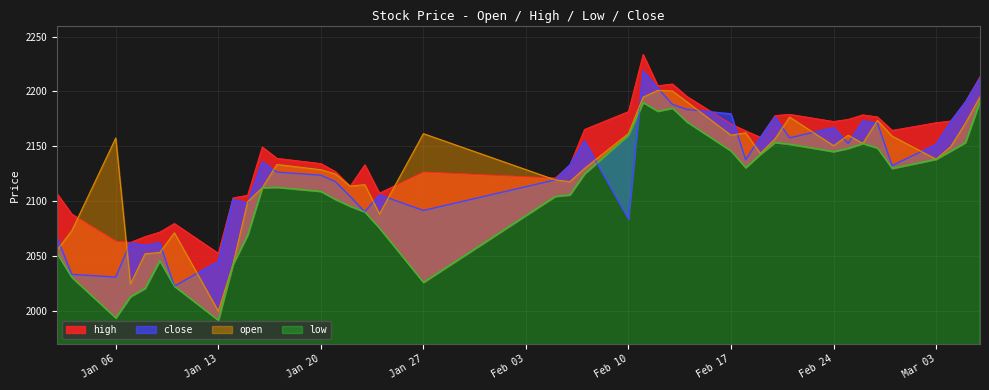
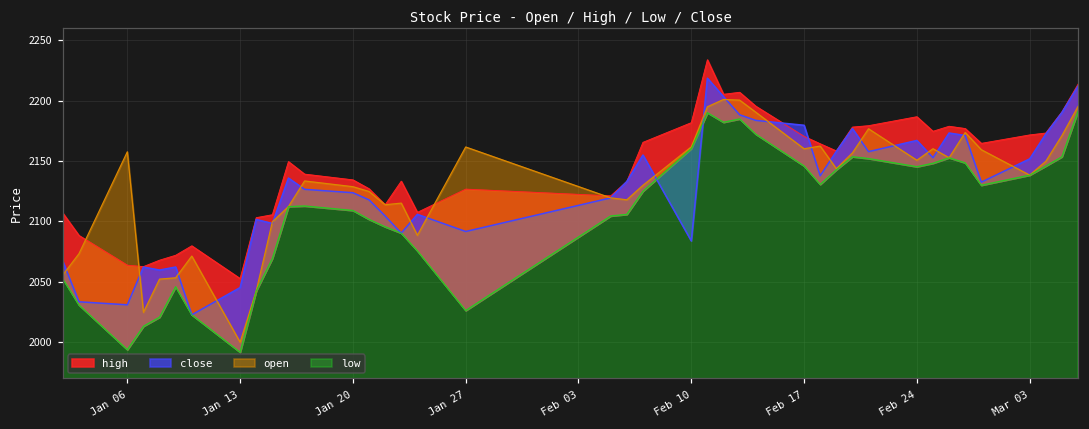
  {
    "high": {
      "Jan 06": 2064,
      "Jan 13": 2053,
      "Jan 20": 2134,
      "Jan 27": 2127,
      "Feb 10": 2182,
      "Feb 17": 2170,
-     "Feb 24": 2173,
+     "Feb 24": 2187,
      "Mar 03": 2172
    },
    "open": {
      "Jan 06": 2158,
      "Jan 13": 2000,
      "Jan 20": 2129,
      "Jan 27": 2162,
      "Feb 17": 2160,
      "Feb 24": 2151
    },
    "low": {
      "Jan 06": 1994,
      "Jan 13": 1992,
      "Jan 20": 2109,
      "Jan 27": 2026,
      "Feb 17": 2146,
      "Feb 24": 2145
    }
  }
